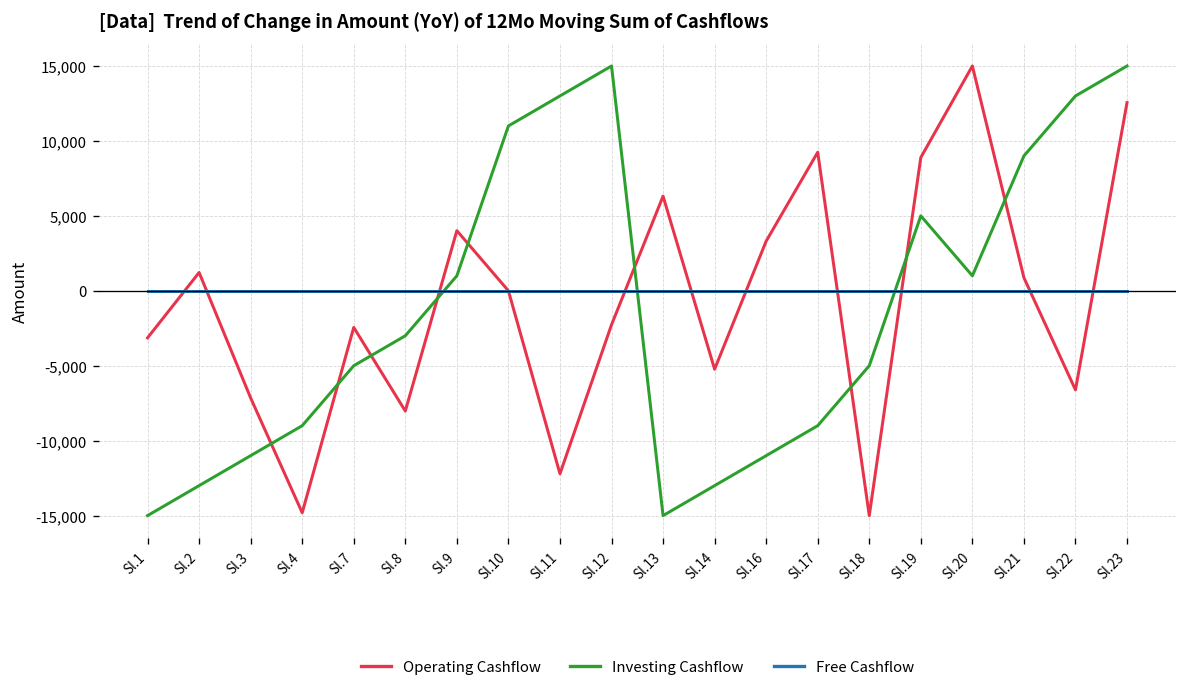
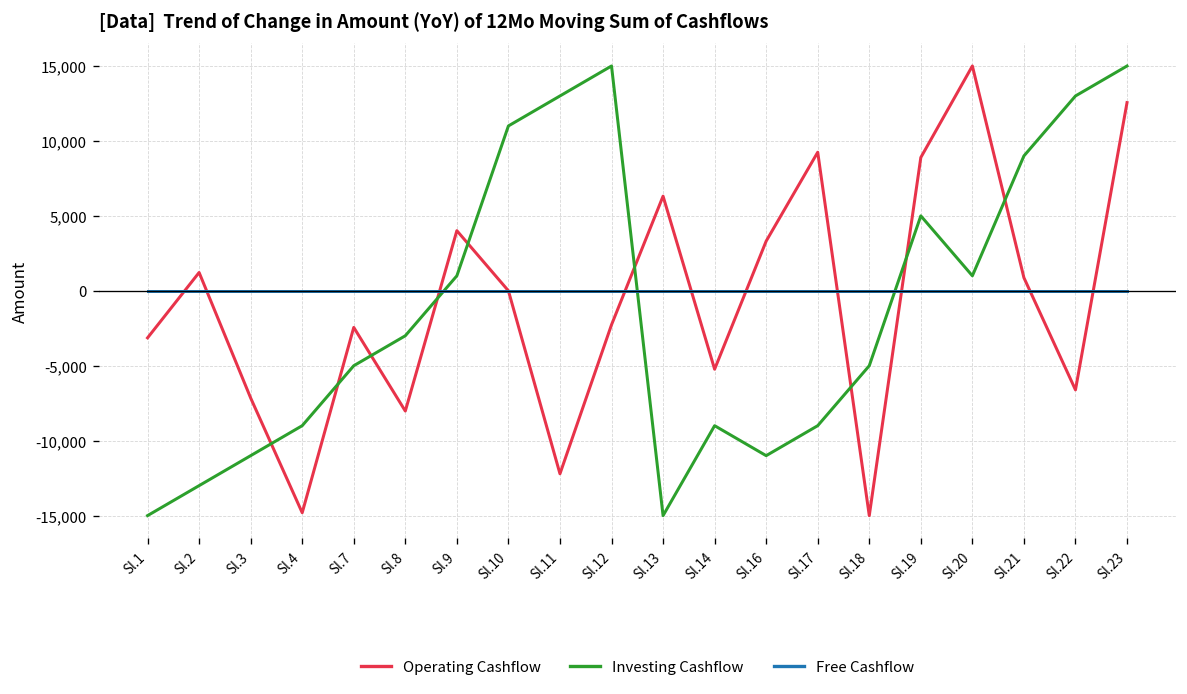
  {
    "Operating Cashflow": {
      "Sl.1": "-3,100",
      "Sl.2": "1,200",
      "Sl.3": "-7,200",
      "Sl.4": "-14,800",
      "Sl.7": "-2,400",
      "Sl.8": "-8,000",
      "Sl.9": "4,000",
      "Sl.11": "-12,200",
      "Sl.12": "-2,300",
      "Sl.13": "6,300",
      "Sl.14": "-5,200",
      "Sl.16": "3,300",
      "Sl.17": "9,200",
      "Sl.18": "-15,000",
      "Sl.19": "8,900",
      "Sl.20": "15,000",
      "Sl.21": "900",
      "Sl.22": "-6,600",
      "Sl.23": "12,600"
    },
    "Investing Cashflow": {
      "Sl.1": "-15,000",
      "Sl.2": "-13,000",
      "Sl.3": "-11,000",
      "Sl.4": "-9,000",
      "Sl.7": "-5,000",
      "Sl.8": "-3,000",
      "Sl.9": "1,000",
      "Sl.10": "11,000",
      "Sl.11": "13,000",
      "Sl.12": "15,000",
      "Sl.13": "-15,000",
-     "Sl.14": "-13,000",
+     "Sl.14": "-9,000",
      "Sl.16": "-11,000",
      "Sl.17": "-9,000",
      "Sl.18": "-5,000",
      "Sl.19": "5,000",
      "Sl.20": "1,000",
      "Sl.21": "9,000",
      "Sl.22": "13,000",
      "Sl.23": "15,000"
    },
    "Free Cashflow": {
      "Sl.1": "0",
      "Sl.2": "0",
      "Sl.3": "0",
      "Sl.4": "0",
      "Sl.7": "0",
      "Sl.8": "0",
      "Sl.9": "0",
      "Sl.11": "0",
      "Sl.12": "0",
      "Sl.13": "0",
      "Sl.14": "0",
      "Sl.16": "0",
      "Sl.17": "0",
      "Sl.18": "0",
      "Sl.19": "0",
      "Sl.20": "0",
      "Sl.21": "0",
      "Sl.22": "0",
      "Sl.23": "0"
    }
  }
